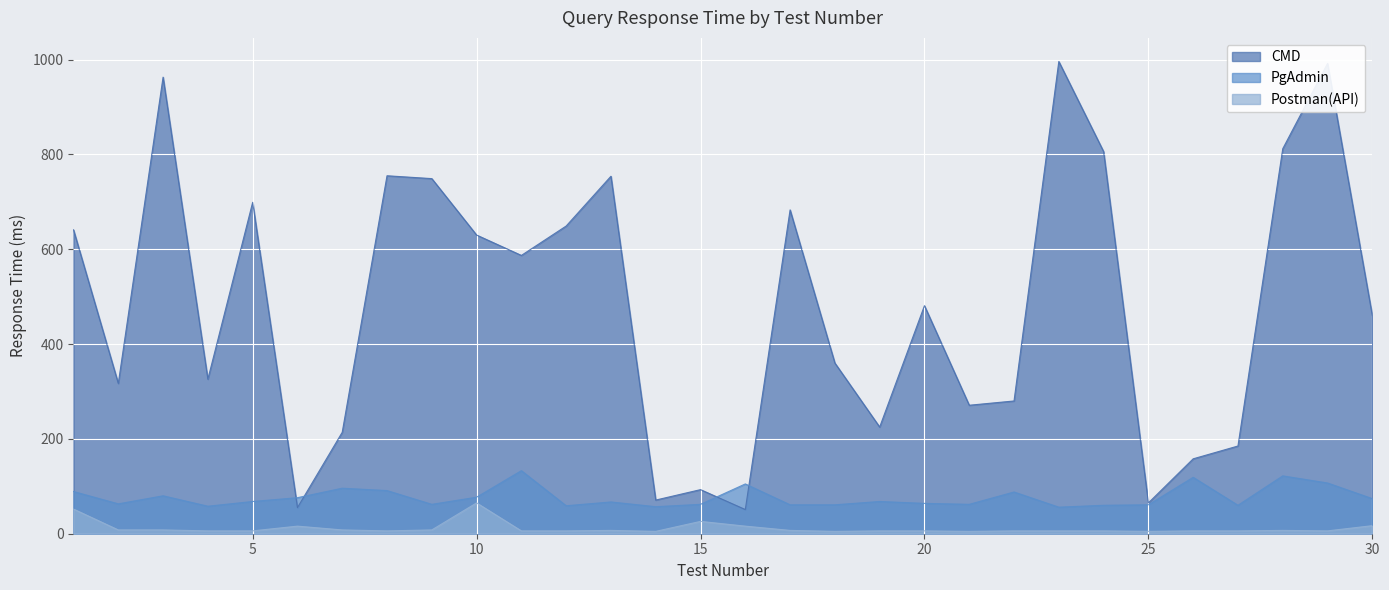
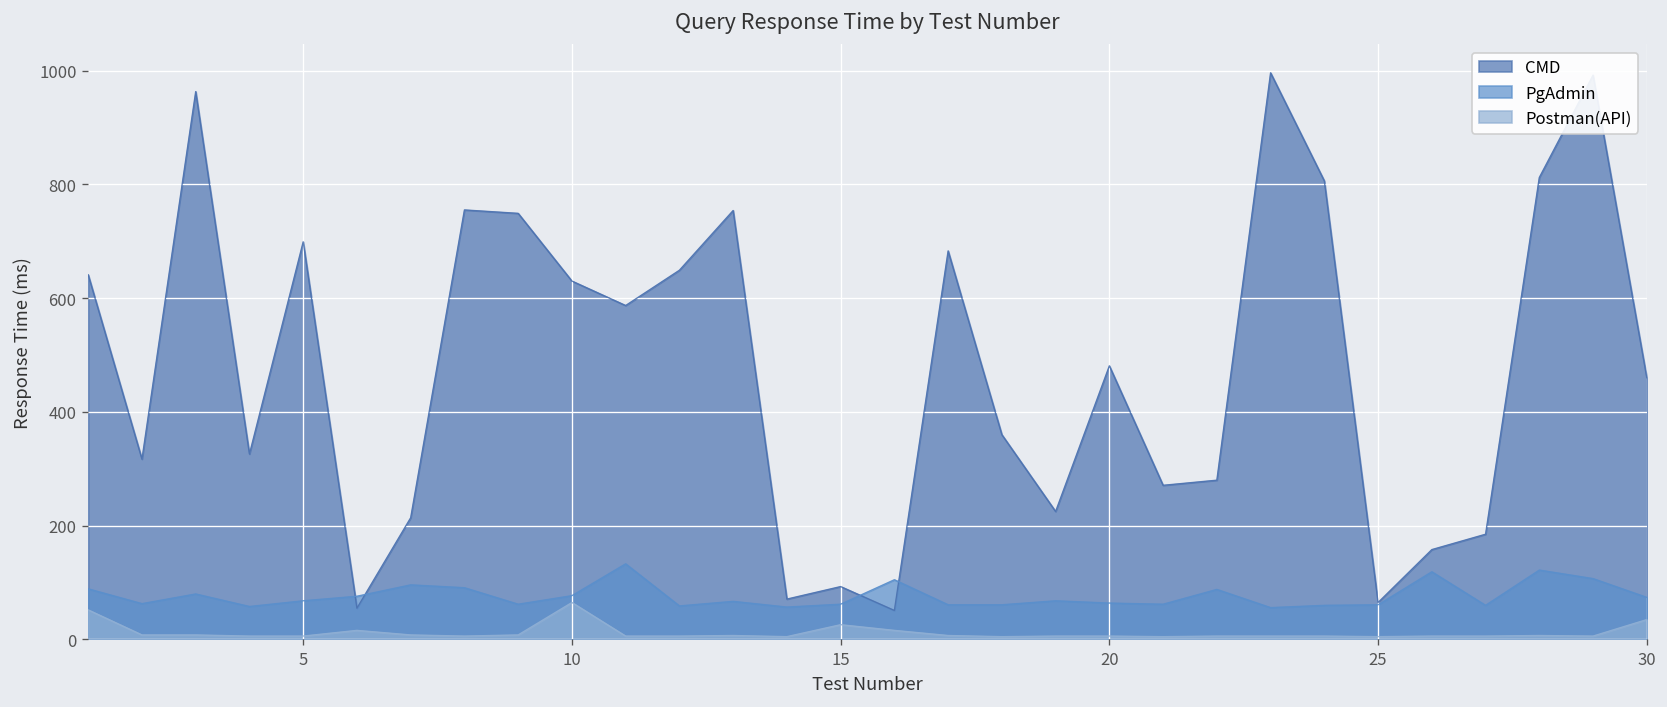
  {
    "Postman(API)": {
      "5": 10,
      "10": 70,
      "15": 30,
      "20": 10,
      "25": 10,
-     "30": 20
+     "30": 40
    }
  }
